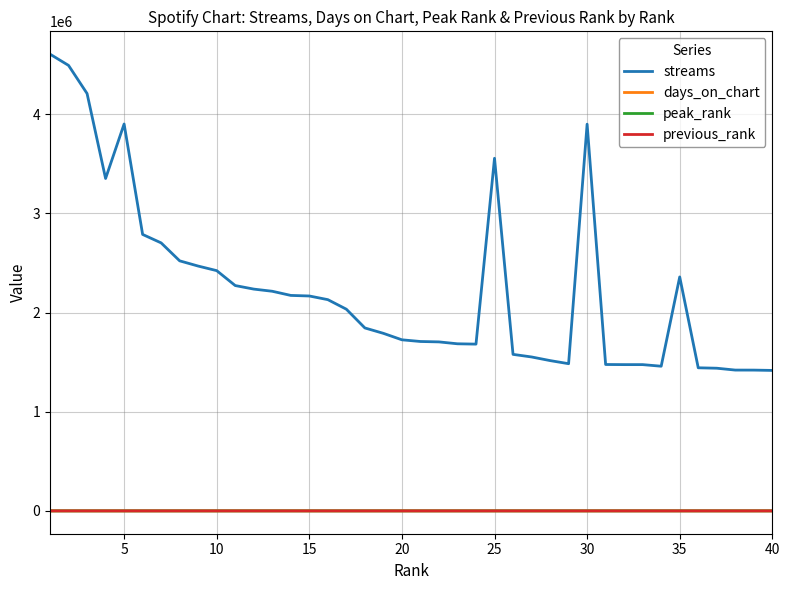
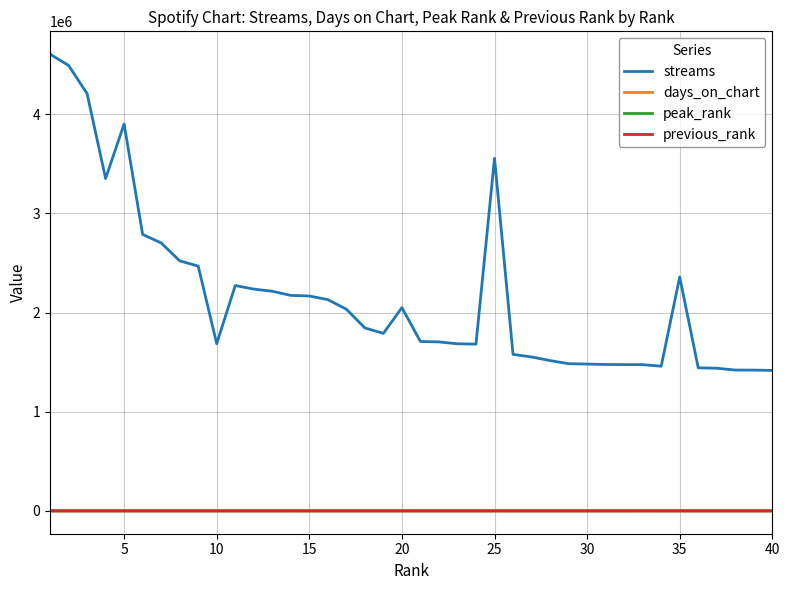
  {
    "streams": {
      "5": 3900000,
-     "10": 2400000,
+     "10": 1700000,
      "15": 2200000,
-     "20": 1700000,
+     "20": 2000000,
      "25": 3600000,
-     "30": 3900000,
+     "30": 1500000,
      "35": 2400000,
      "40": 1400000
    },
    "previous_rank": {
      "5": 0,
      "10": 0,
      "15": 0,
      "20": 0,
      "25": 0,
      "30": 0,
      "35": 0,
      "40": 0
    }
  }
